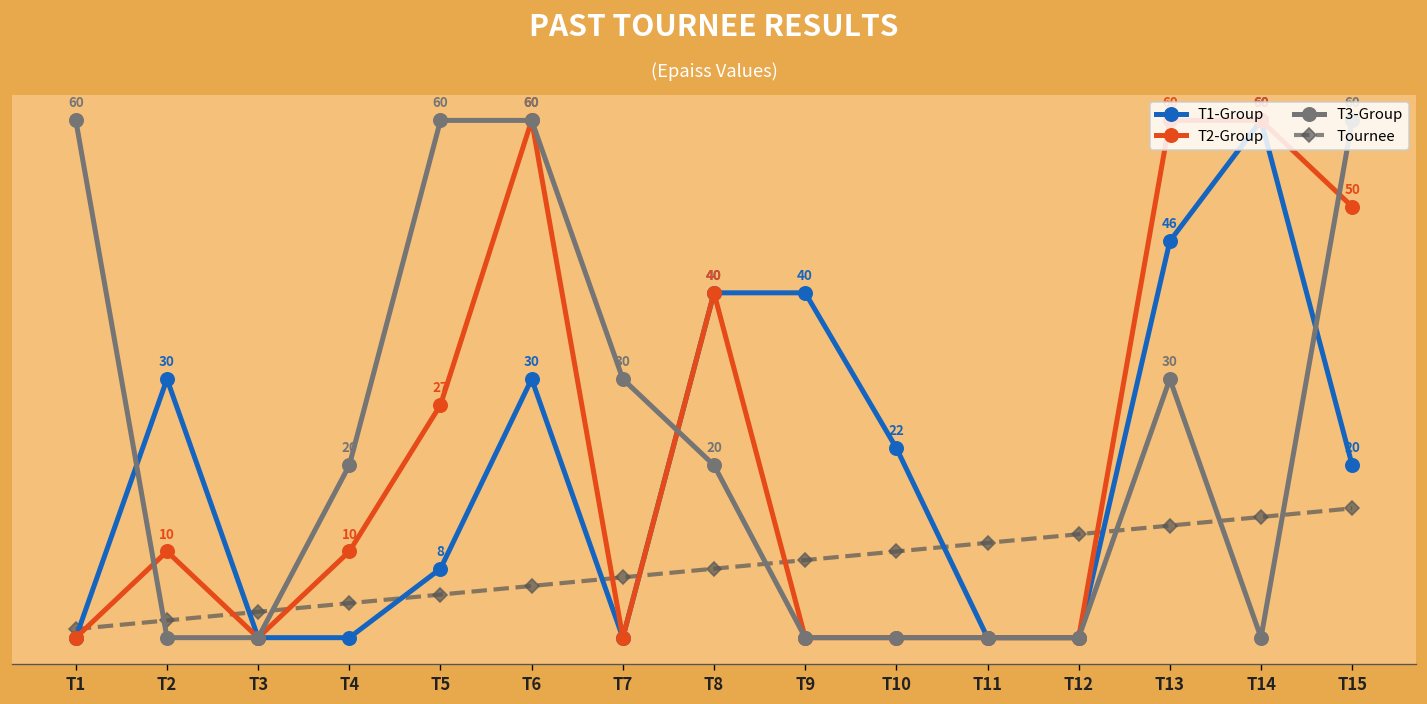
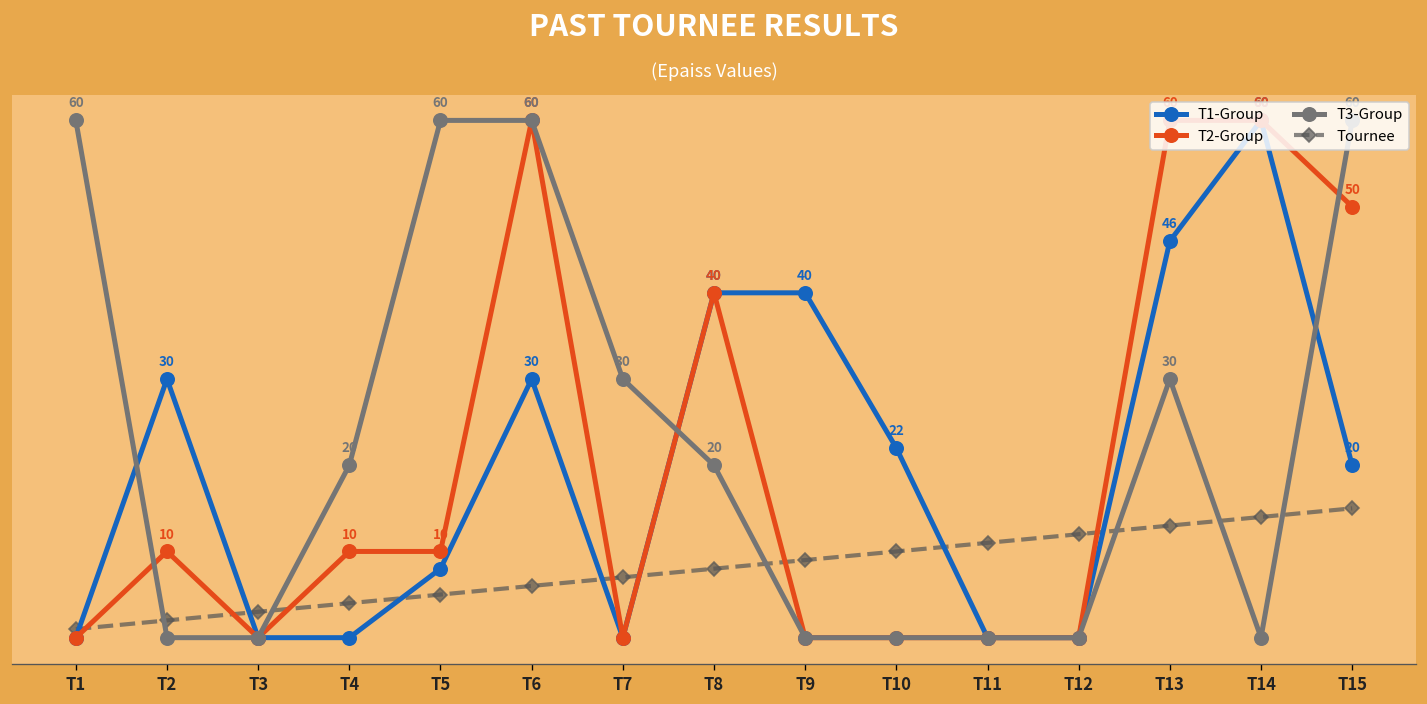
  {
    "T1-Group": {
      "T2": 30,
      "T6": 30,
      "T9": 40,
      "T10": 22,
      "T13": 46,
      "T15": 20
    },
    "T2-Group": {
      "T2": 10,
      "T4": 10,
-     "T5": 27,
+     "T5": 10,
      "T15": 50
    }
  }
